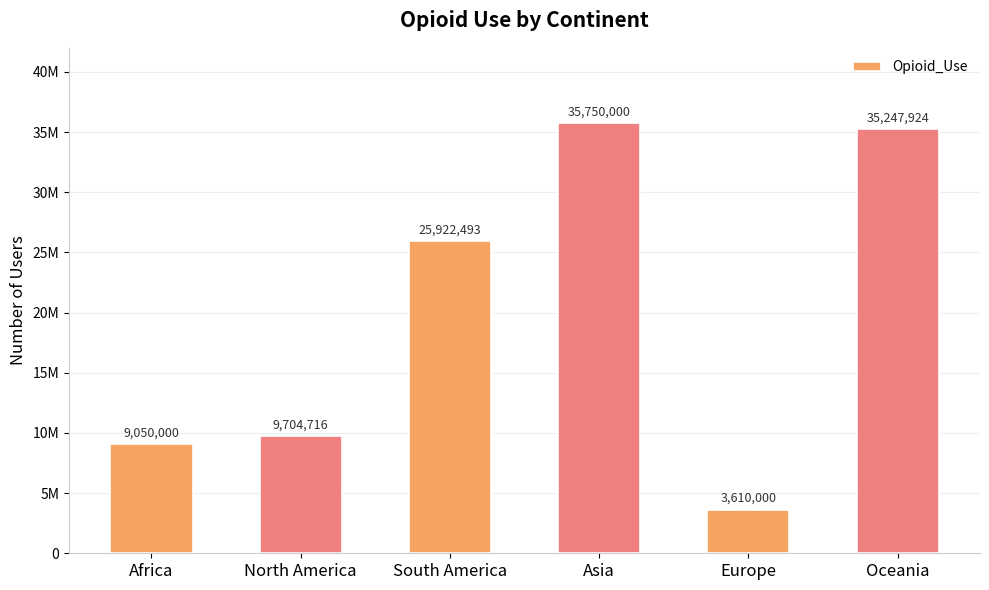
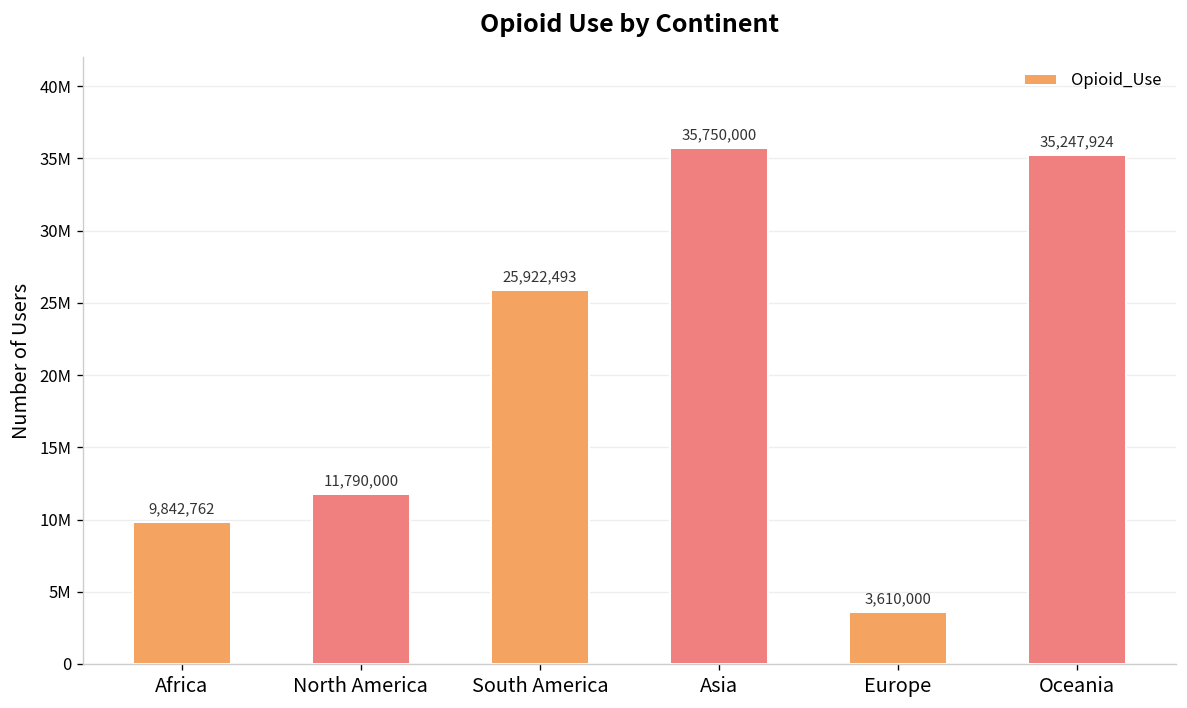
  {
-   "Africa": "9,050,000",
-   "North America": "9,704,716",
+   "Africa": "9,842,762",
+   "North America": "11,790,000",
    "South America": "25,922,493",
    "Asia": "35,750,000",
    "Europe": "3,610,000",
    "Oceania": "35,247,924"
  }
